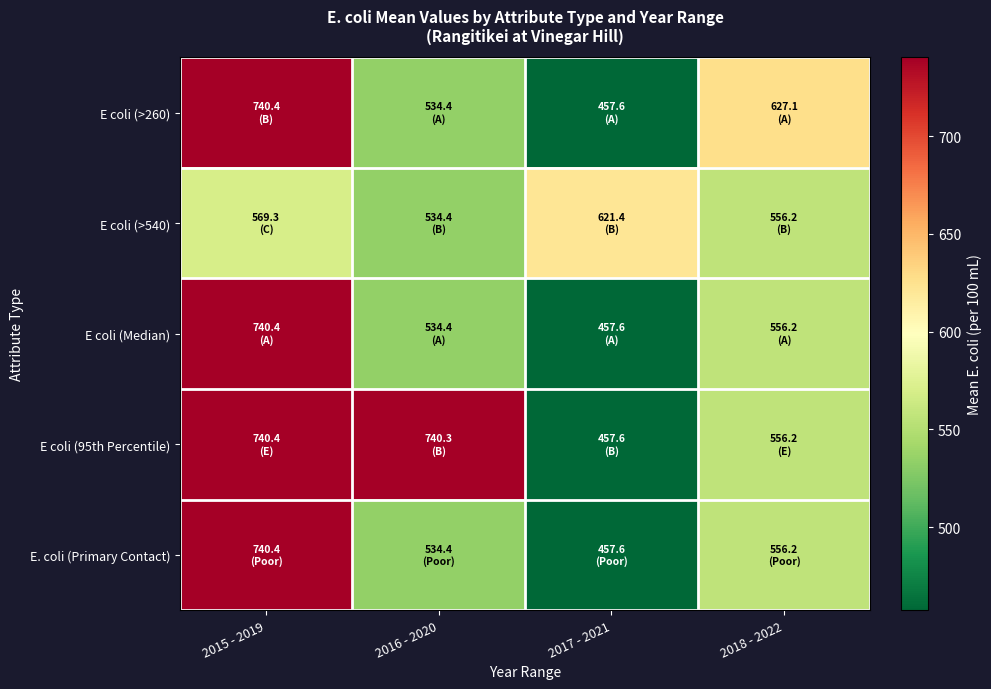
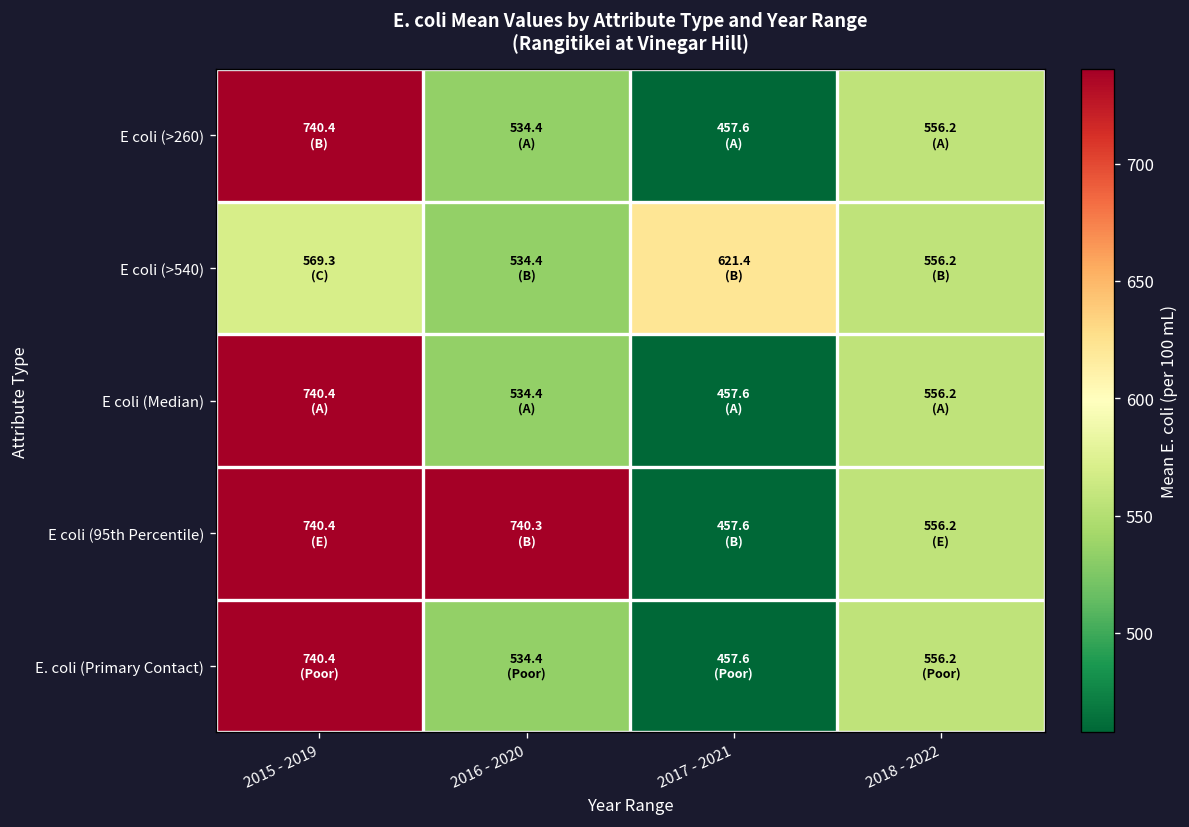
  {
    "E coli (>260)": {
      "2015 - 2019": 740.4,
      "2016 - 2020": 534.4,
      "2017 - 2021": 457.6,
-     "2018 - 2022": 627.1
+     "2018 - 2022": 556.2
    },
    "E coli (>540)": {
      "2015 - 2019": 569.3,
      "2016 - 2020": 534.4,
      "2017 - 2021": 621.4,
      "2018 - 2022": 556.2
    },
    "E coli (Median)": {
      "2015 - 2019": 740.4,
      "2016 - 2020": 534.4,
      "2017 - 2021": 457.6,
      "2018 - 2022": 556.2
    },
    "E coli (95th Percentile)": {
      "2015 - 2019": 740.4,
      "2016 - 2020": 740.3,
      "2017 - 2021": 457.6,
      "2018 - 2022": 556.2
    },
    "E. coli (Primary Contact)": {
      "2015 - 2019": 740.4,
      "2016 - 2020": 534.4,
      "2017 - 2021": 457.6,
      "2018 - 2022": 556.2
    }
  }
